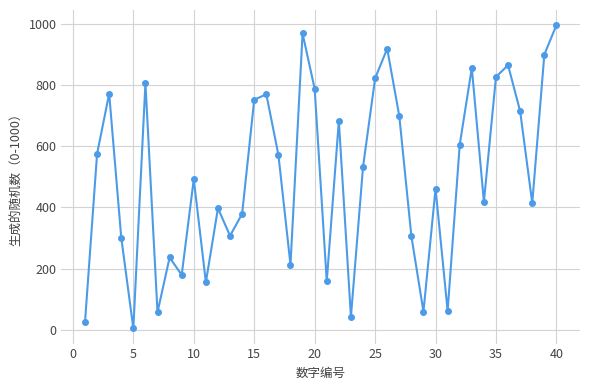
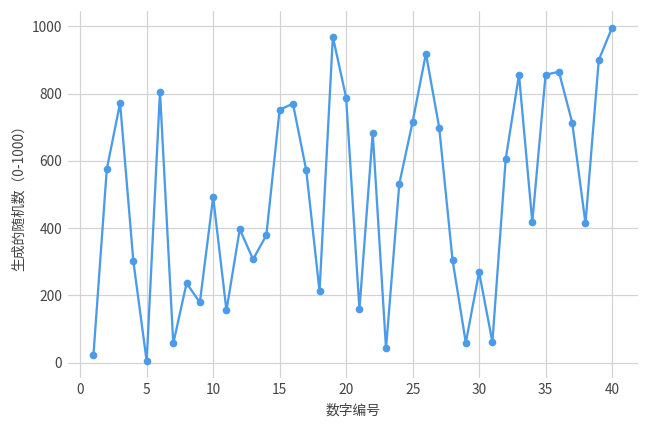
  {
    "5": 0,
    "10": 490,
    "15": 750,
    "20": 790,
-   "25": 820,
-   "30": 460,
-   "35": 830,
+   "25": 720,
+   "30": 270,
+   "35": 860,
    "40": 1000
  }
